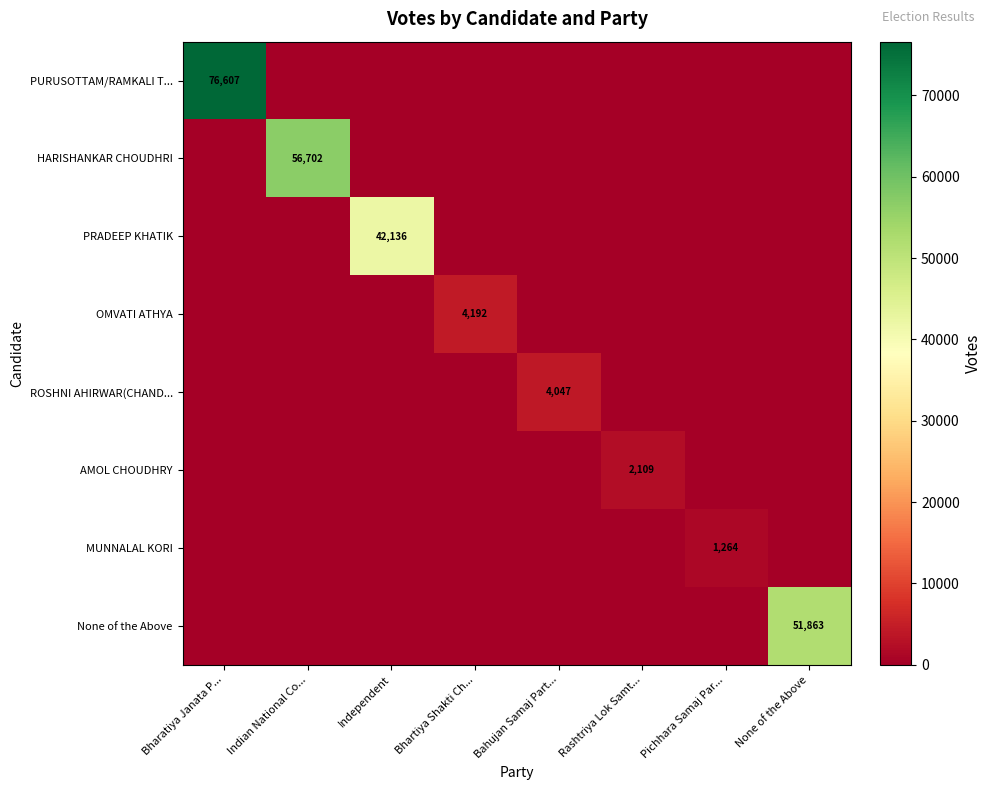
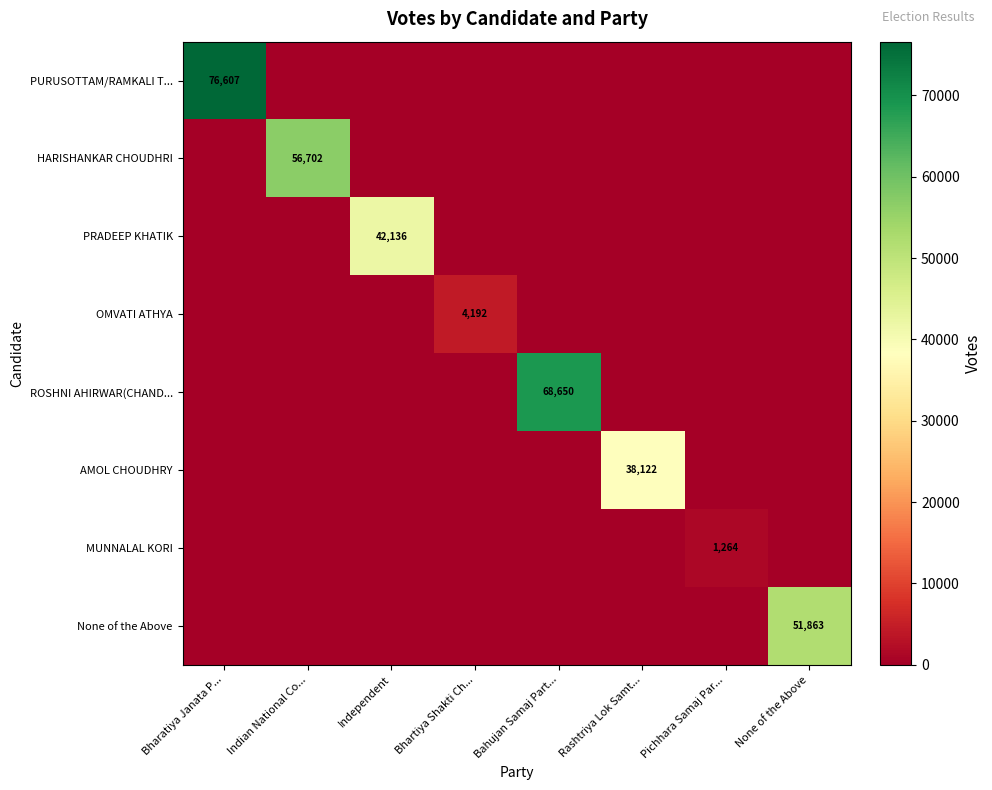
  {
    "PURUSOTTAM/RAMKALI T...": {
      "Bharatiya Janata P...": "76,607"
    },
    "HARISHANKAR CHOUDHRI": {
      "Indian National Co...": "56,702"
    },
    "PRADEEP KHATIK": {
      "Independent": "42,136"
    },
    "OMVATI ATHYA": {
      "Bhartiya Shakti Ch...": "4,192"
    },
    "ROSHNI AHIRWAR(CHAND...": {
-     "Bahujan Samaj Part...": "4,047"
+     "Bahujan Samaj Part...": "68,650"
    },
    "AMOL CHOUDHRY": {
-     "Rashtriya Lok Samt...": "2,109"
+     "Rashtriya Lok Samt...": "38,122"
    },
    "MUNNALAL KORI": {
      "Pichhara Samaj Par...": "1,264"
    },
    "None of the Above": {
      "None of the Above": "51,863"
    }
  }
